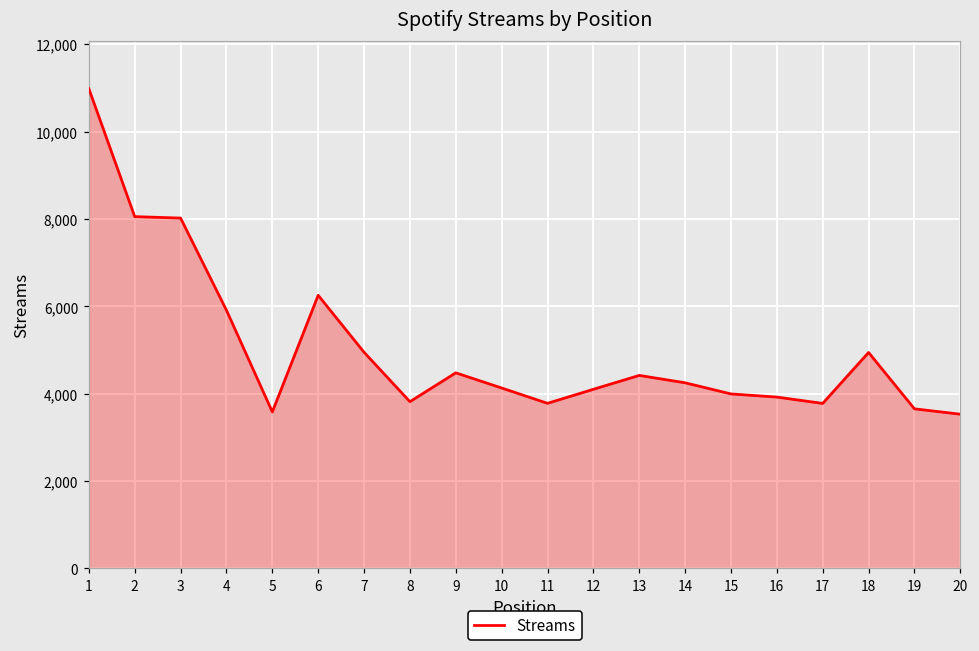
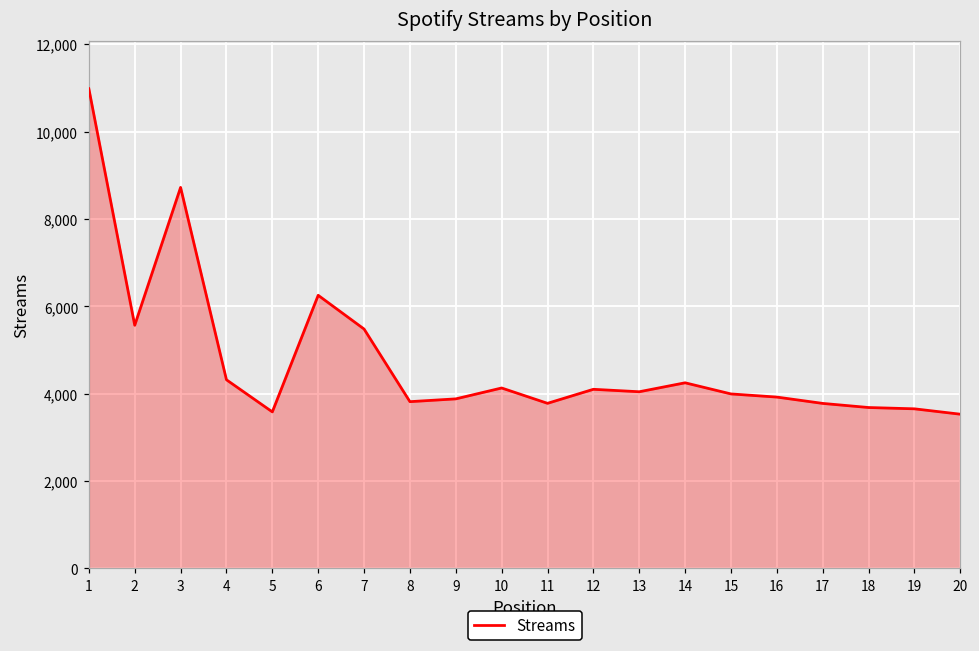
  {
    "1": "11,000",
-   "2": "8,100",
-   "3": "8,000",
-   "4": "5,900",
+   "2": "5,600",
+   "3": "8,700",
+   "4": "4,300",
    "5": "3,600",
    "6": "6,300",
-   "7": "5,000",
+   "7": "5,500",
    "8": "3,800",
-   "9": "4,500",
+   "9": "3,900",
    "10": "4,100",
    "11": "3,800",
    "12": "4,100",
-   "13": "4,400",
+   "13": "4,000",
    "14": "4,300",
    "15": "4,000",
    "16": "3,900",
    "17": "3,800",
-   "18": "4,900",
+   "18": "3,700",
    "19": "3,700",
    "20": "3,500"
  }
